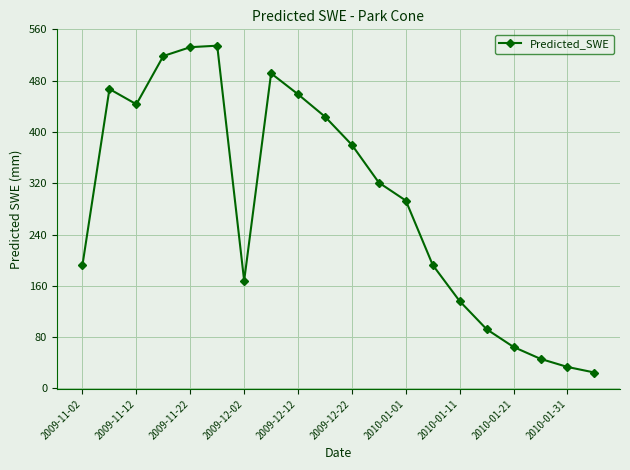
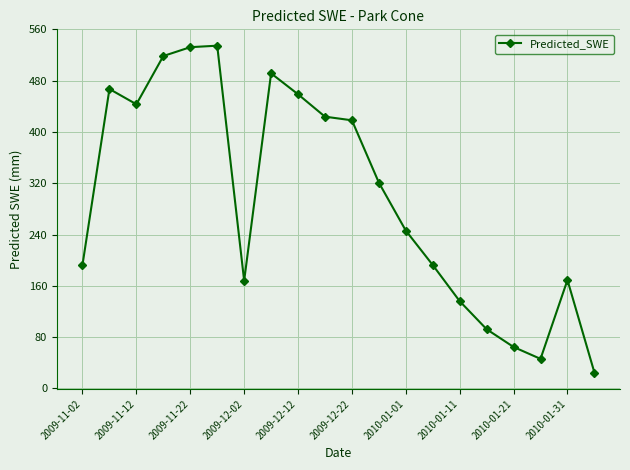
  {
    "2009-11-02": 190,
    "2009-11-12": 440,
    "2009-11-22": 530,
    "2009-12-02": 170,
    "2009-12-12": 460,
-   "2009-12-22": 380,
-   "2010-01-01": 290,
+   "2009-12-22": 420,
+   "2010-01-01": 250,
    "2010-01-11": 140,
    "2010-01-21": 60,
-   "2010-01-31": 30
+   "2010-01-31": 170
  }
